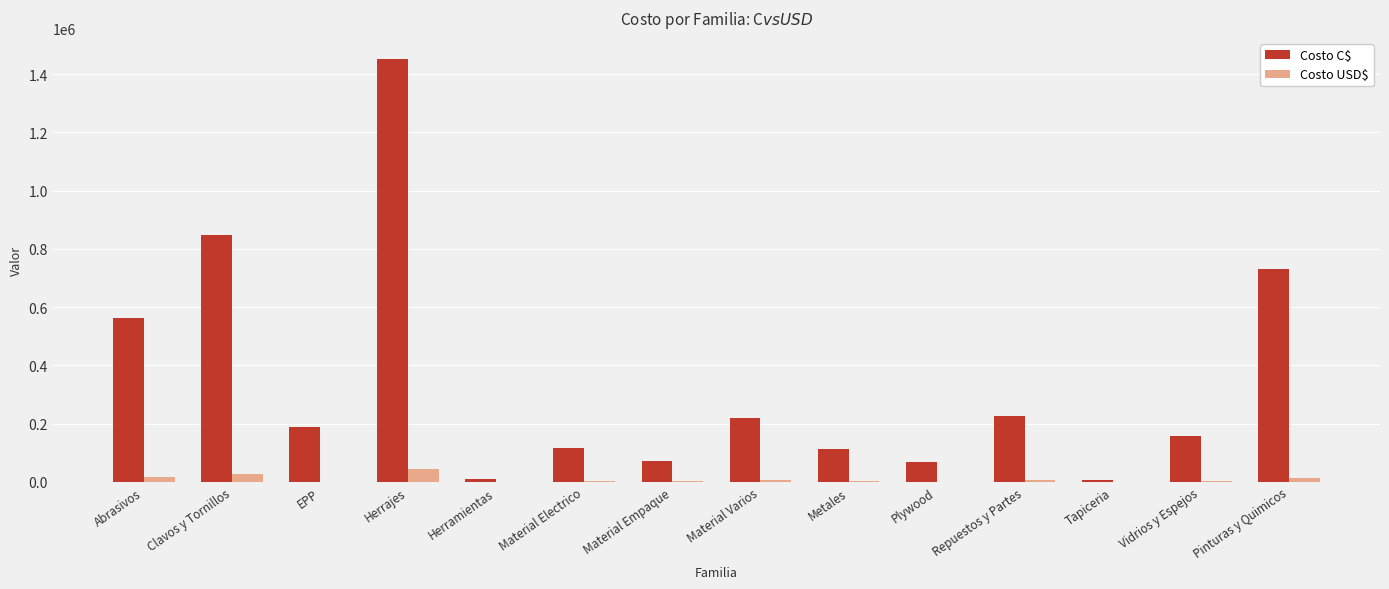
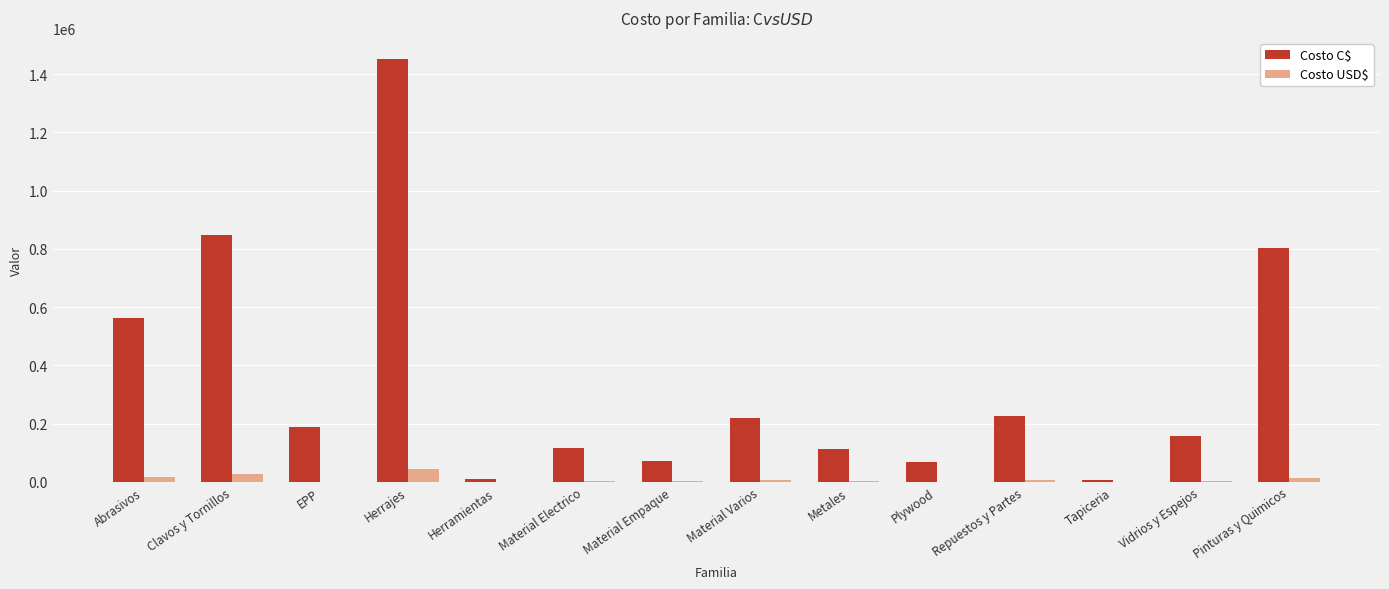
  {
    "Costo C$": {
      "Abrasivos": 560000,
      "Clavos y Tornillos": 850000,
      "EPP": 190000,
      "Herrajes": 1450000,
      "Herramientas": 10000,
      "Material Electrico": 110000,
      "Material Empaque": 70000,
      "Material Varios": 220000,
      "Metales": 110000,
      "Plywood": 70000,
      "Repuestos y Partes": 220000,
      "Vidrios y Espejos": 160000,
-     "Pinturas y Quimicos": 730000
+     "Pinturas y Quimicos": 800000
    },
    "Costo USD$": {
      "Abrasivos": 20000,
      "Clavos y Tornillos": 30000,
      "Herrajes": 40000,
      "Pinturas y Quimicos": 10000
    }
  }
